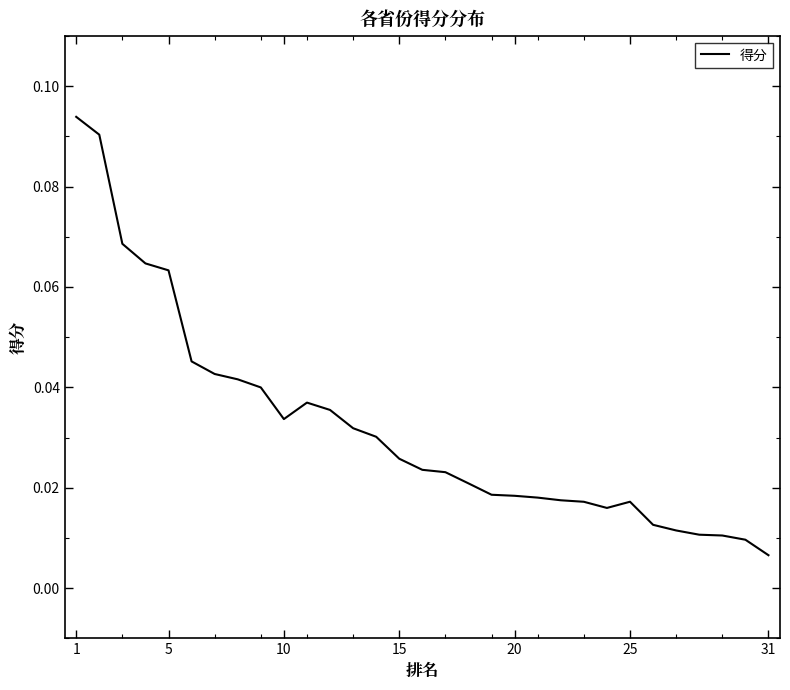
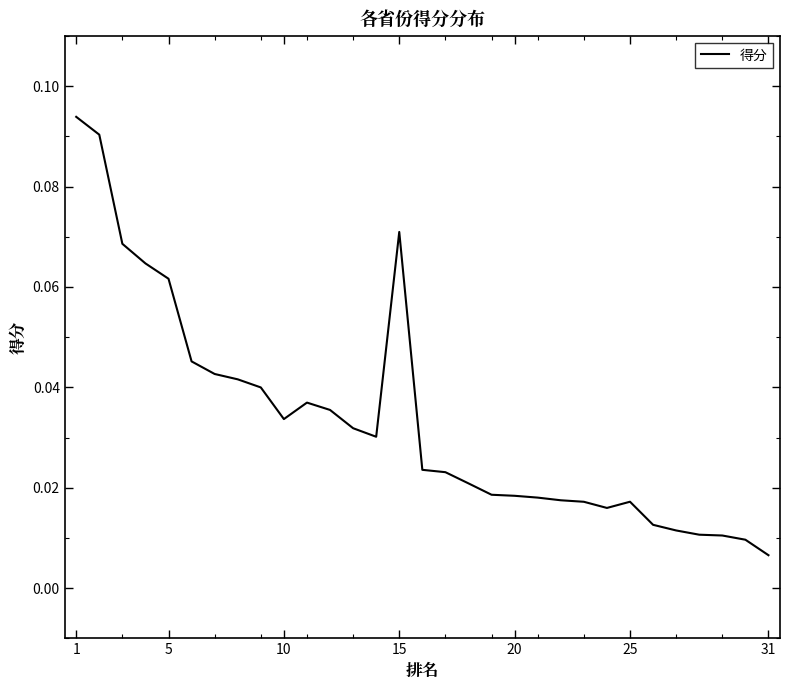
  {
    "1": 0.094,
-   "5": 0.063,
+   "5": 0.062,
    "10": 0.034,
-   "15": 0.026,
+   "15": 0.071,
    "20": 0.018,
    "25": 0.017,
    "31": 0.007
  }
